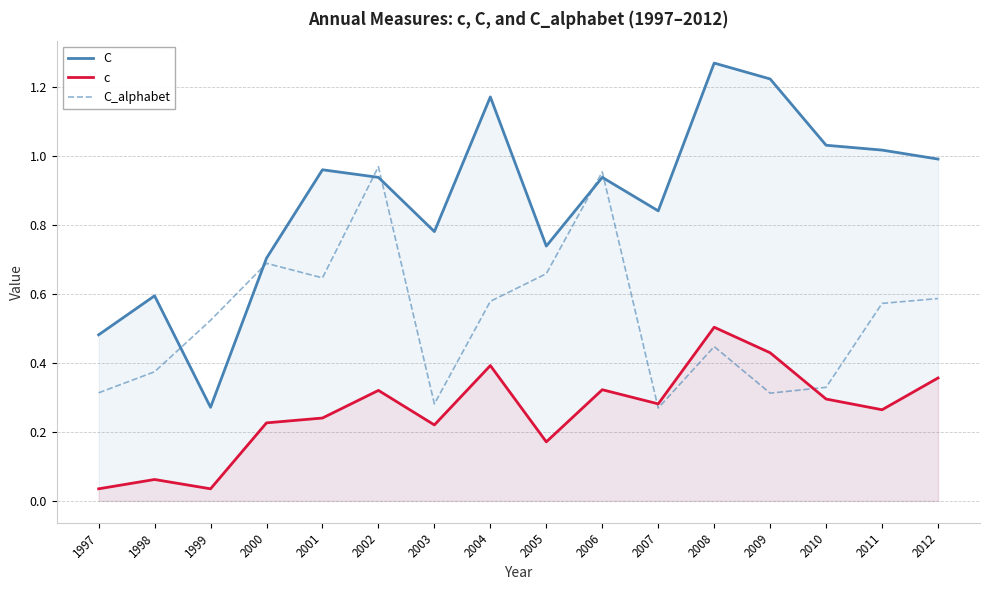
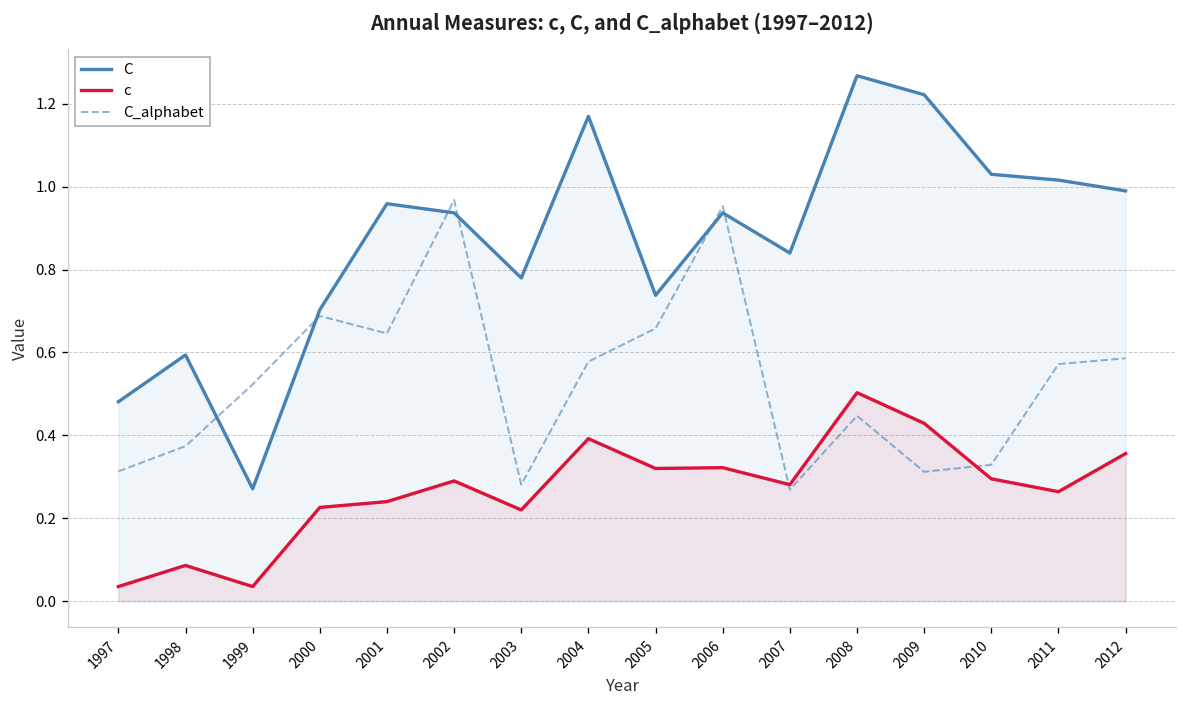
  {
    "c": {
      "1997": 0.04,
-     "1998": 0.06,
+     "1998": 0.09,
      "1999": 0.04,
      "2000": 0.23,
      "2001": 0.24,
-     "2002": 0.32,
+     "2002": 0.29,
      "2003": 0.22,
      "2004": 0.39,
-     "2005": 0.17,
+     "2005": 0.32,
      "2006": 0.32,
      "2007": 0.28,
      "2008": 0.50,
      "2009": 0.43,
      "2010": 0.30,
      "2011": 0.26,
      "2012": 0.36
    }
  }
